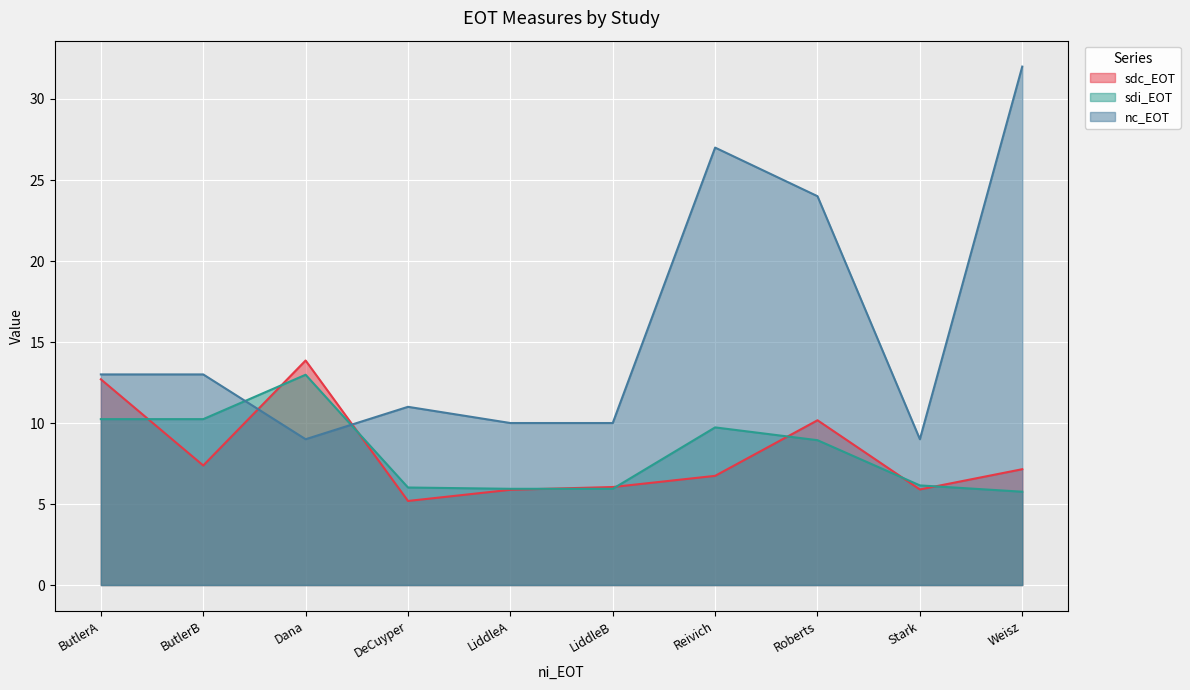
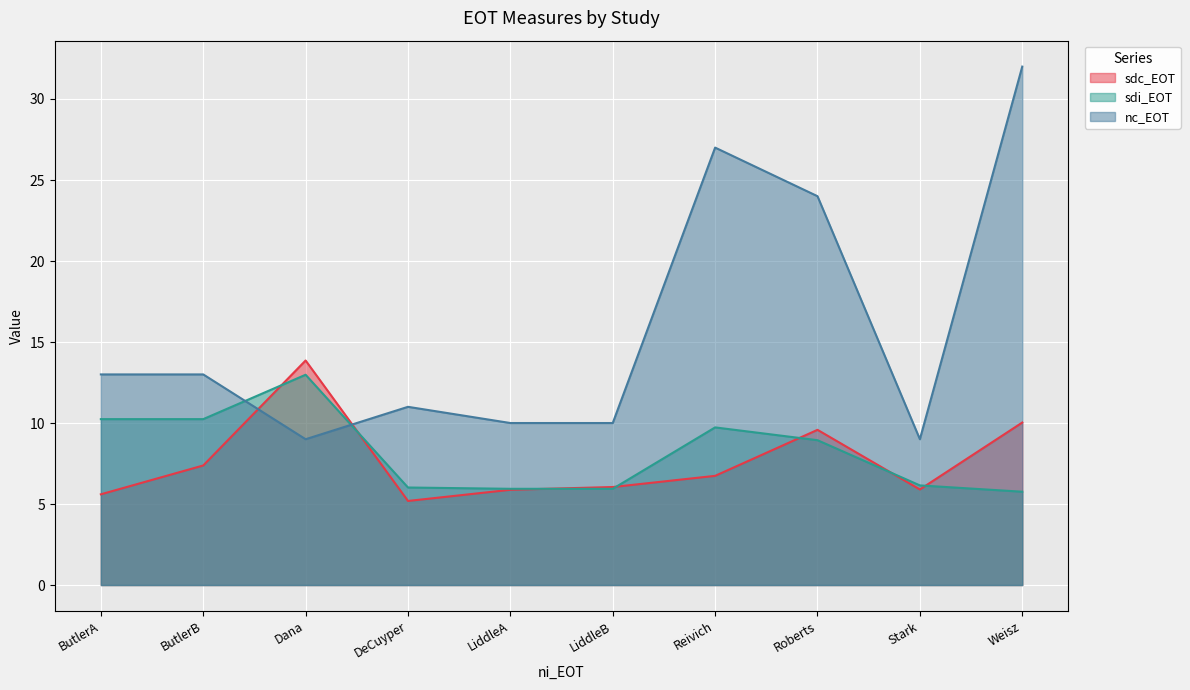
  {
    "sdc_EOT": {
-     "ButlerA": 12.7,
+     "ButlerA": 5.6,
      "ButlerB": 7.4,
      "Dana": 13.9,
      "DeCuyper": 5.2,
      "Reivich": 6.7,
-     "Roberts": 10.2,
+     "Roberts": 9.6,
      "Stark": 5.9,
-     "Weisz": 7.2
+     "Weisz": 10.0
    }
  }
